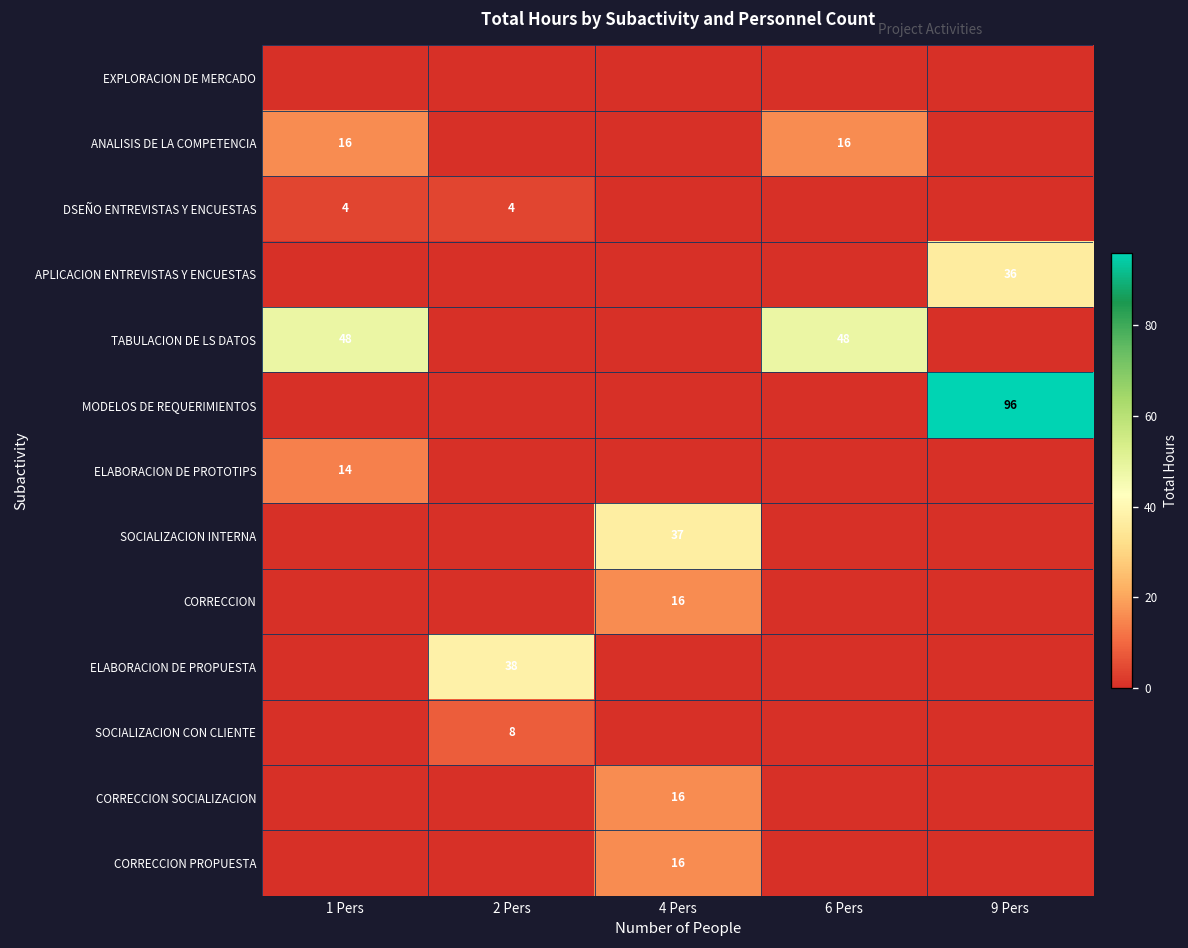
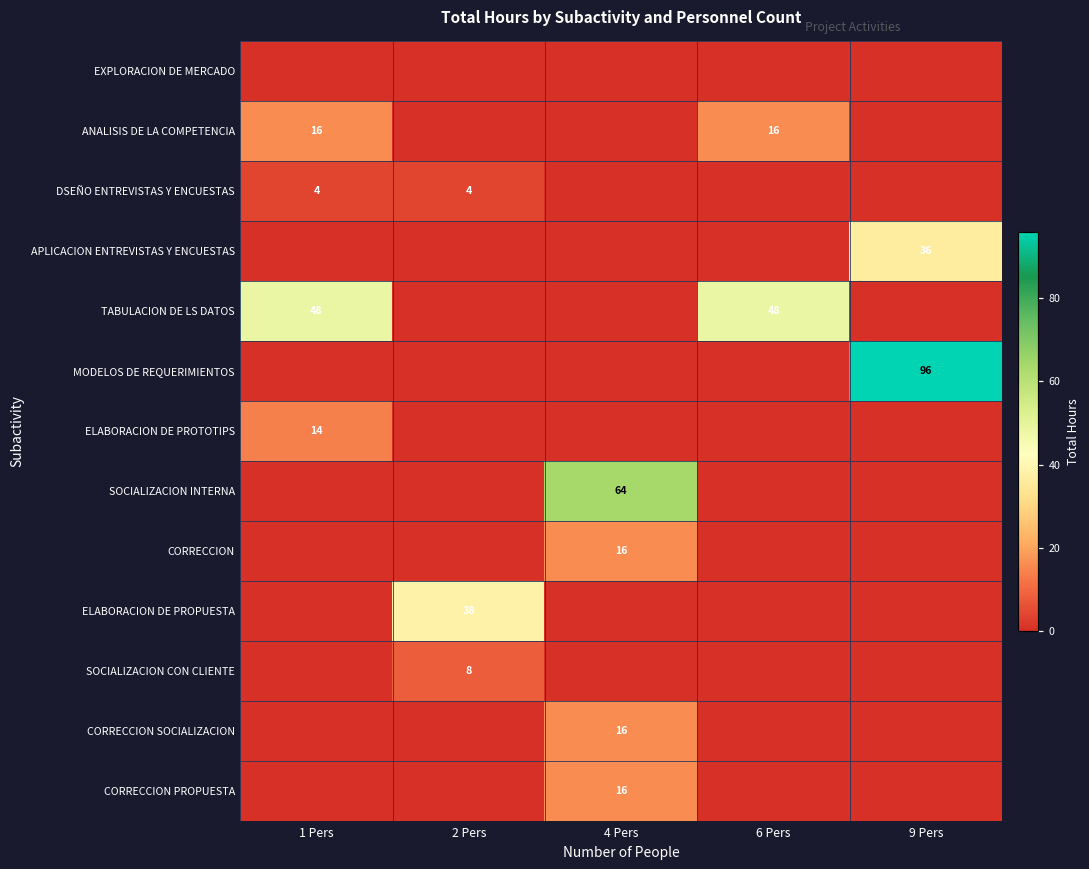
  {
    "ANALISIS DE LA COMPETENCIA": {
      "1 Pers": 16,
      "6 Pers": 16
    },
    "DSEÑO ENTREVISTAS Y ENCUESTAS": {
      "1 Pers": 4,
      "2 Pers": 4
    },
    "APLICACION ENTREVISTAS Y ENCUESTAS": {
      "9 Pers": 36
    },
    "TABULACION DE LS DATOS": {
      "1 Pers": 48,
      "6 Pers": 48
    },
    "MODELOS DE REQUERIMIENTOS": {
      "9 Pers": 96
    },
    "ELABORACION DE PROTOTIPS": {
      "1 Pers": 14
    },
    "SOCIALIZACION INTERNA": {
-     "4 Pers": 37
+     "4 Pers": 64
    },
    "CORRECCION": {
      "4 Pers": 16
    },
    "ELABORACION DE PROPUESTA": {
      "2 Pers": 38
    },
    "SOCIALIZACION CON CLIENTE": {
      "2 Pers": 8
    },
    "CORRECCION SOCIALIZACION": {
      "4 Pers": 16
    },
    "CORRECCION PROPUESTA": {
      "4 Pers": 16
    }
  }
